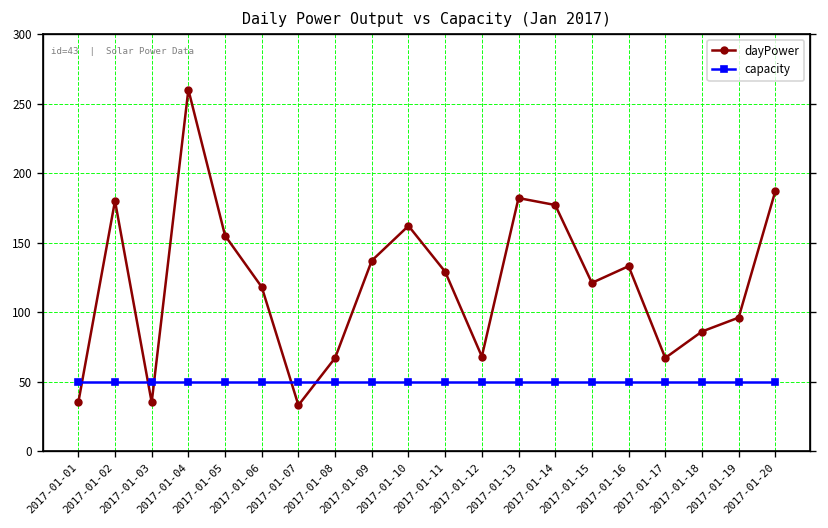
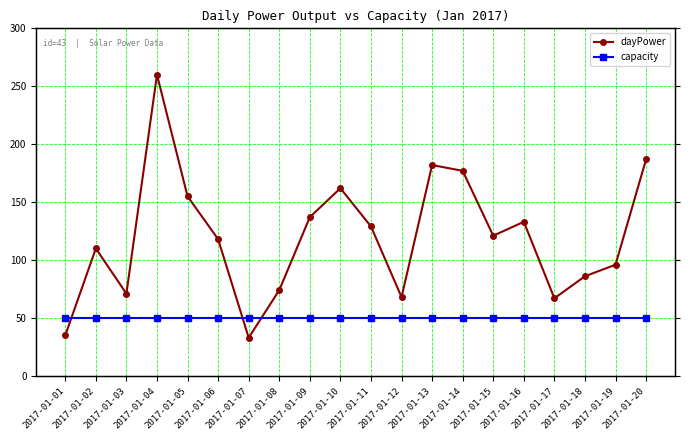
  {
    "dayPower": {
      "2017-01-01": 35,
-     "2017-01-02": 180,
-     "2017-01-03": 35,
+     "2017-01-02": 110,
+     "2017-01-03": 71,
      "2017-01-04": 260,
      "2017-01-05": 155,
      "2017-01-06": 118,
      "2017-01-07": 33,
-     "2017-01-08": 67,
+     "2017-01-08": 74,
      "2017-01-09": 137,
      "2017-01-10": 162,
      "2017-01-11": 129,
      "2017-01-12": 68,
      "2017-01-13": 182,
      "2017-01-14": 177,
      "2017-01-15": 121,
      "2017-01-16": 133,
      "2017-01-17": 67,
      "2017-01-18": 86,
      "2017-01-19": 96,
      "2017-01-20": 187
    },
    "capacity": {
      "2017-01-01": 50,
      "2017-01-02": 50,
      "2017-01-03": 50,
      "2017-01-04": 50,
      "2017-01-05": 50,
      "2017-01-06": 50,
      "2017-01-07": 50,
      "2017-01-08": 50,
      "2017-01-09": 50,
      "2017-01-10": 50,
      "2017-01-11": 50,
      "2017-01-12": 50,
      "2017-01-13": 50,
      "2017-01-14": 50,
      "2017-01-15": 50,
      "2017-01-16": 50,
      "2017-01-17": 50,
      "2017-01-18": 50,
      "2017-01-19": 50,
      "2017-01-20": 50
    }
  }
